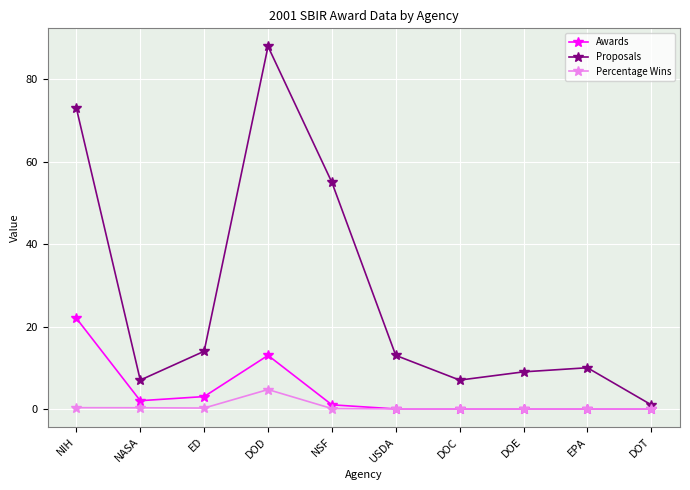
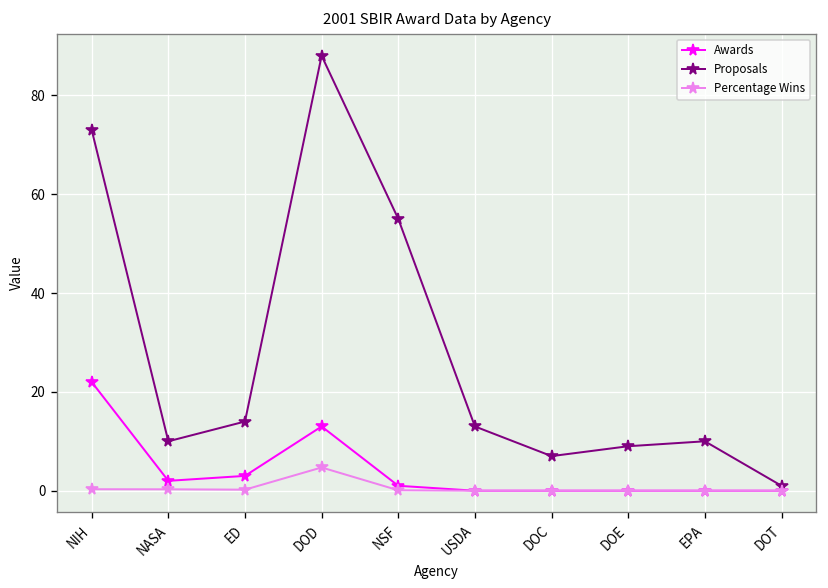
  {
    "Awards": {
      "NIH": 22,
      "NASA": 2,
      "ED": 3,
      "DOD": 13,
      "NSF": 1
    },
    "Proposals": {
      "NIH": 73,
-     "NASA": 7,
+     "NASA": 10,
      "ED": 14,
      "DOD": 88,
      "NSF": 55,
      "USDA": 13,
      "DOC": 7,
      "DOE": 9,
      "EPA": 10,
      "DOT": 1
    },
    "Percentage Wins": {
      "NIH": 0,
      "NASA": 0,
      "ED": 0,
      "DOD": 5,
      "NSF": 0
    }
  }
